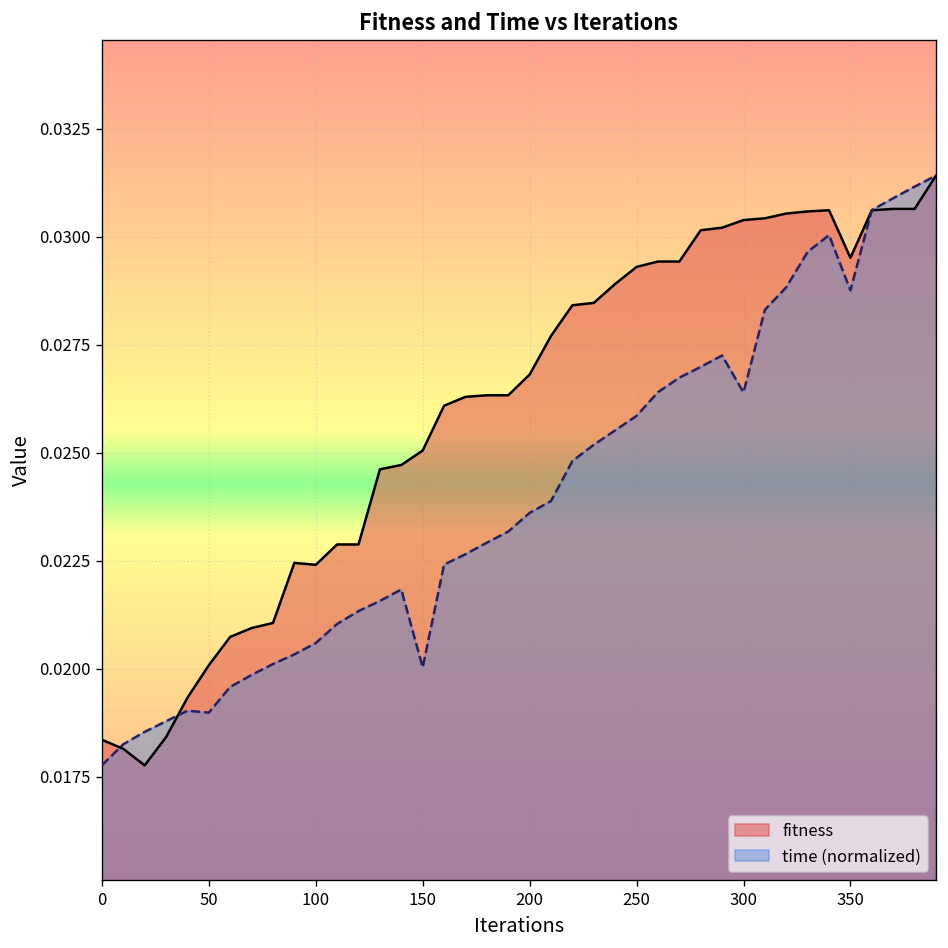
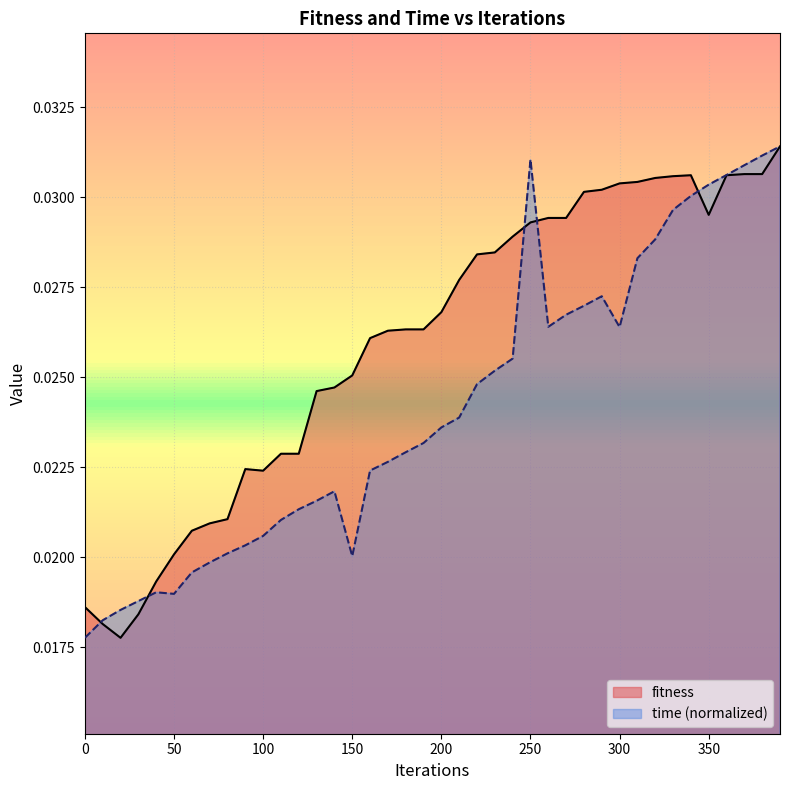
  {
    "fitness": {
-     "0": 0.0184,
+     "0": 0.0186,
      "50": 0.0201,
      "100": 0.0224,
      "150": 0.0251,
      "200": 0.0268,
      "250": 0.0293,
      "300": 0.0304,
      "350": 0.0295
    },
    "time (normalized)": {
      "0": 0.0178,
      "50": 0.0190,
      "100": 0.0206,
      "150": 0.0200,
      "200": 0.0236,
-     "250": 0.0259,
+     "250": 0.0311,
      "300": 0.0264,
-     "350": 0.0288
+     "350": 0.0304
    }
  }
